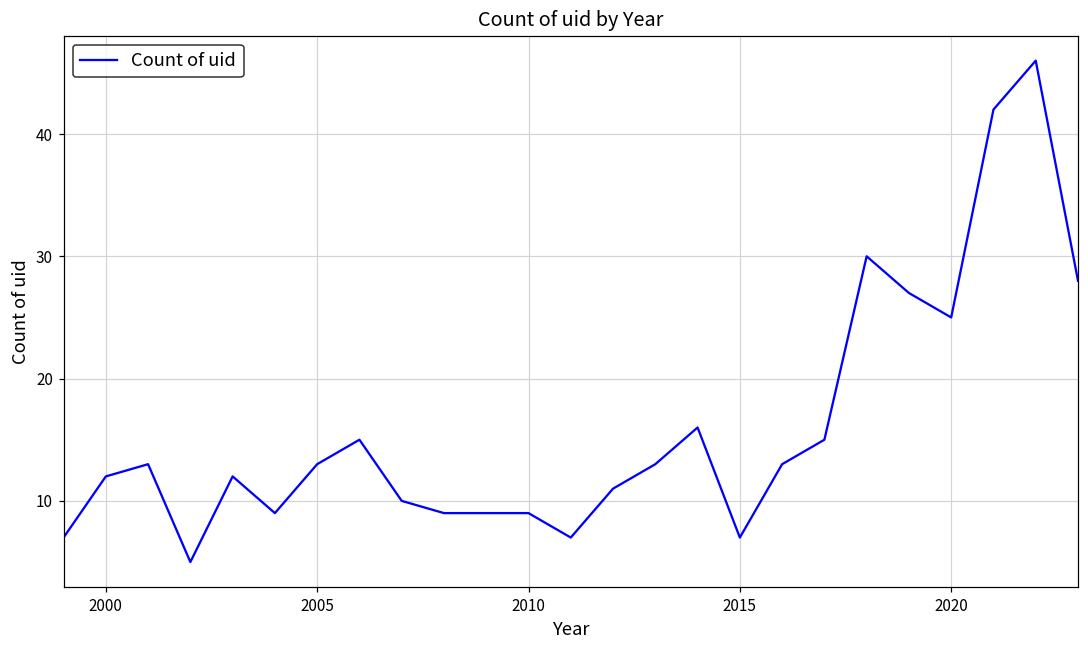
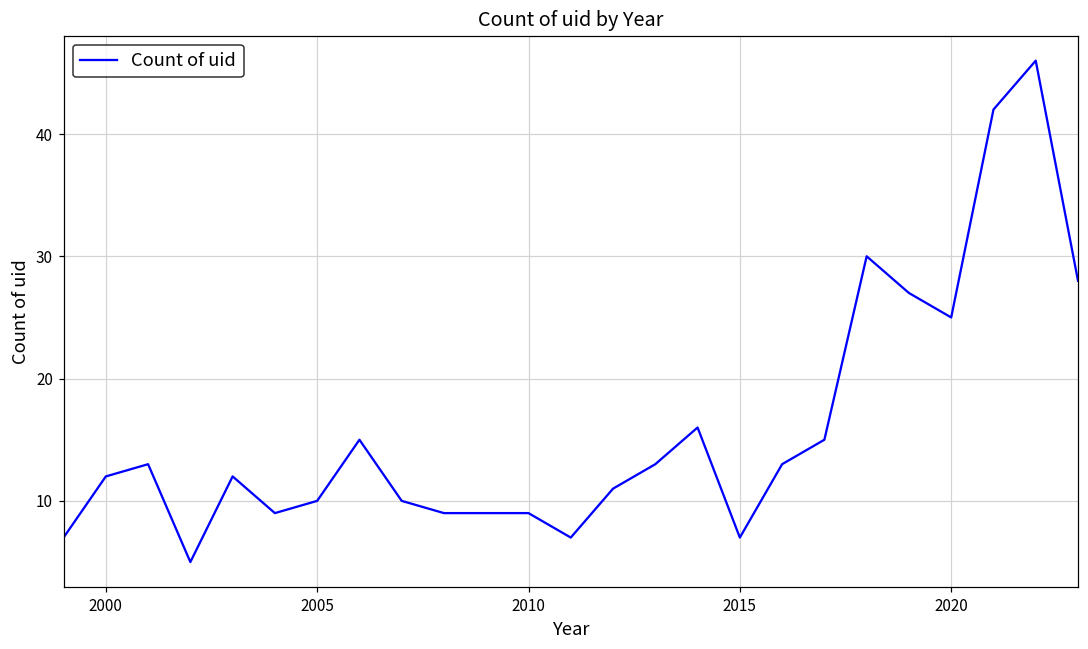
  {
    "2000": 12,
-   "2005": 13,
+   "2005": 10,
    "2010": 9,
    "2015": 7,
    "2020": 25
  }
